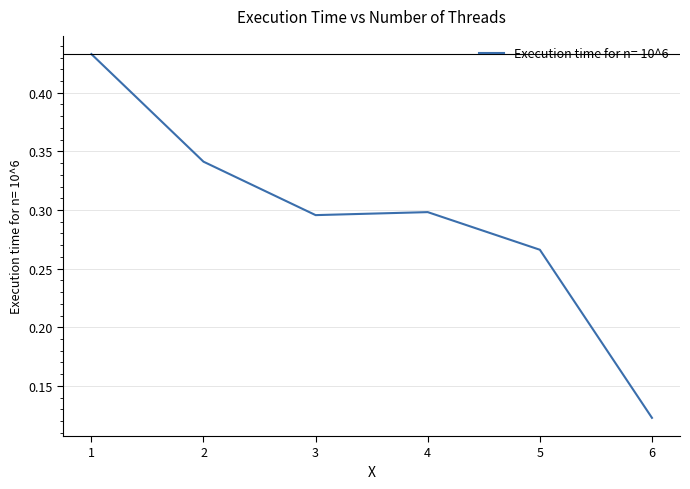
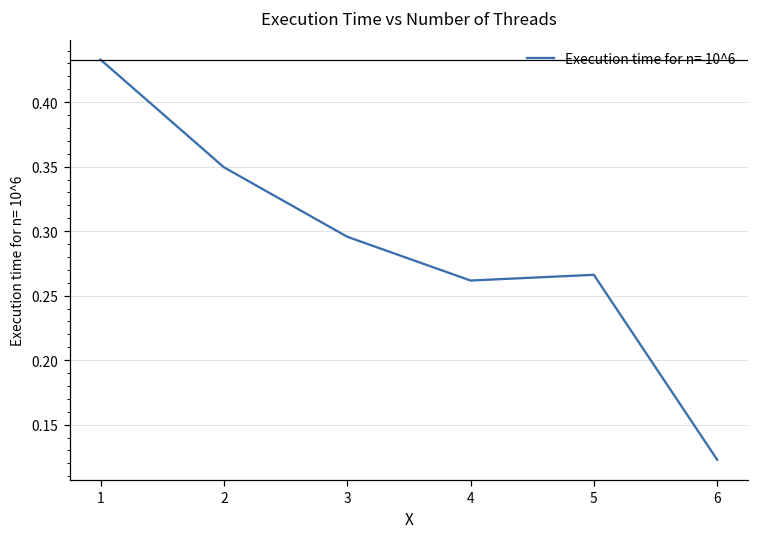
  {
    "1": 0.433,
-   "2": 0.341,
+   "2": 0.350,
    "3": 0.296,
-   "4": 0.298,
+   "4": 0.262,
    "5": 0.266,
    "6": 0.123
  }
